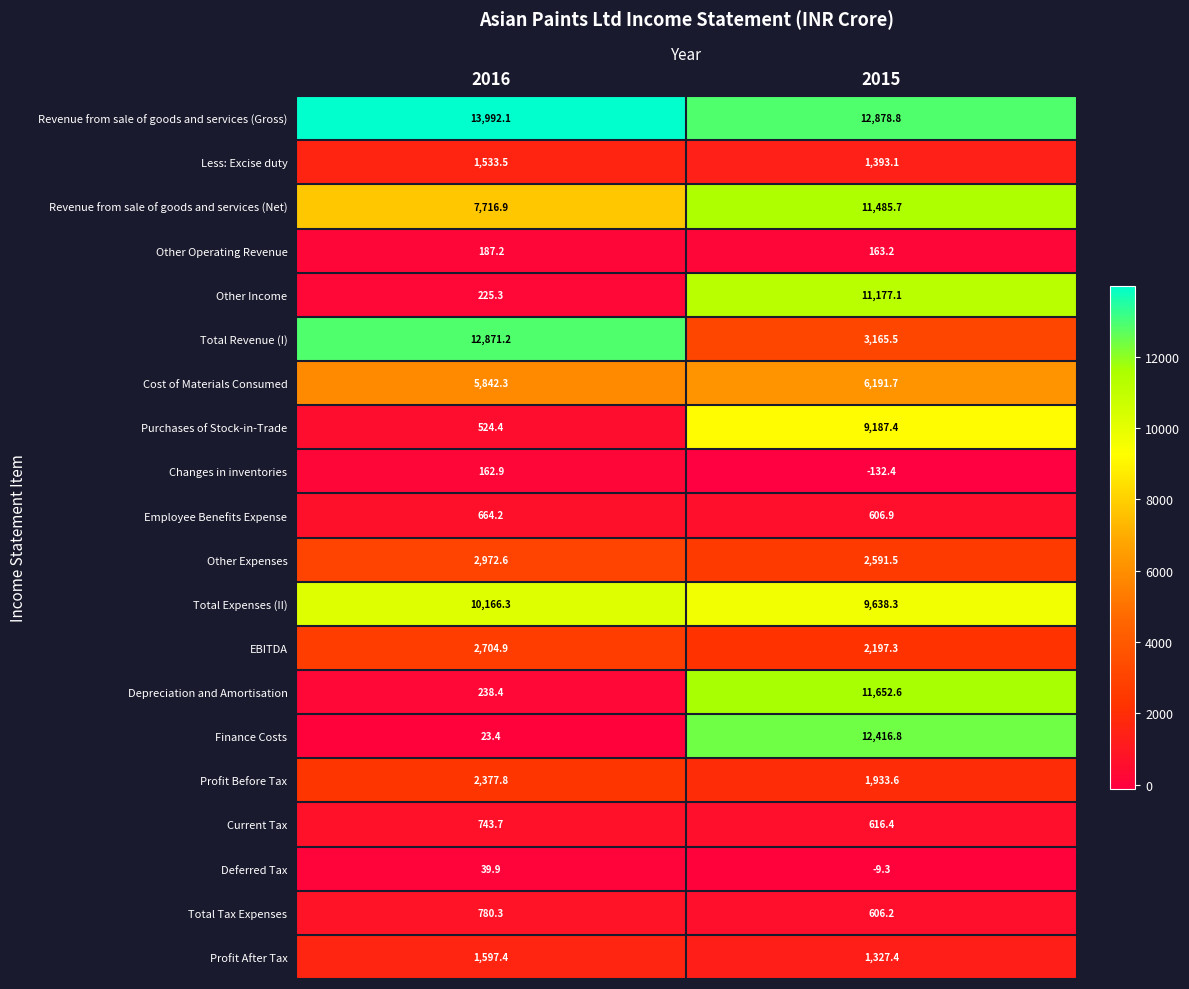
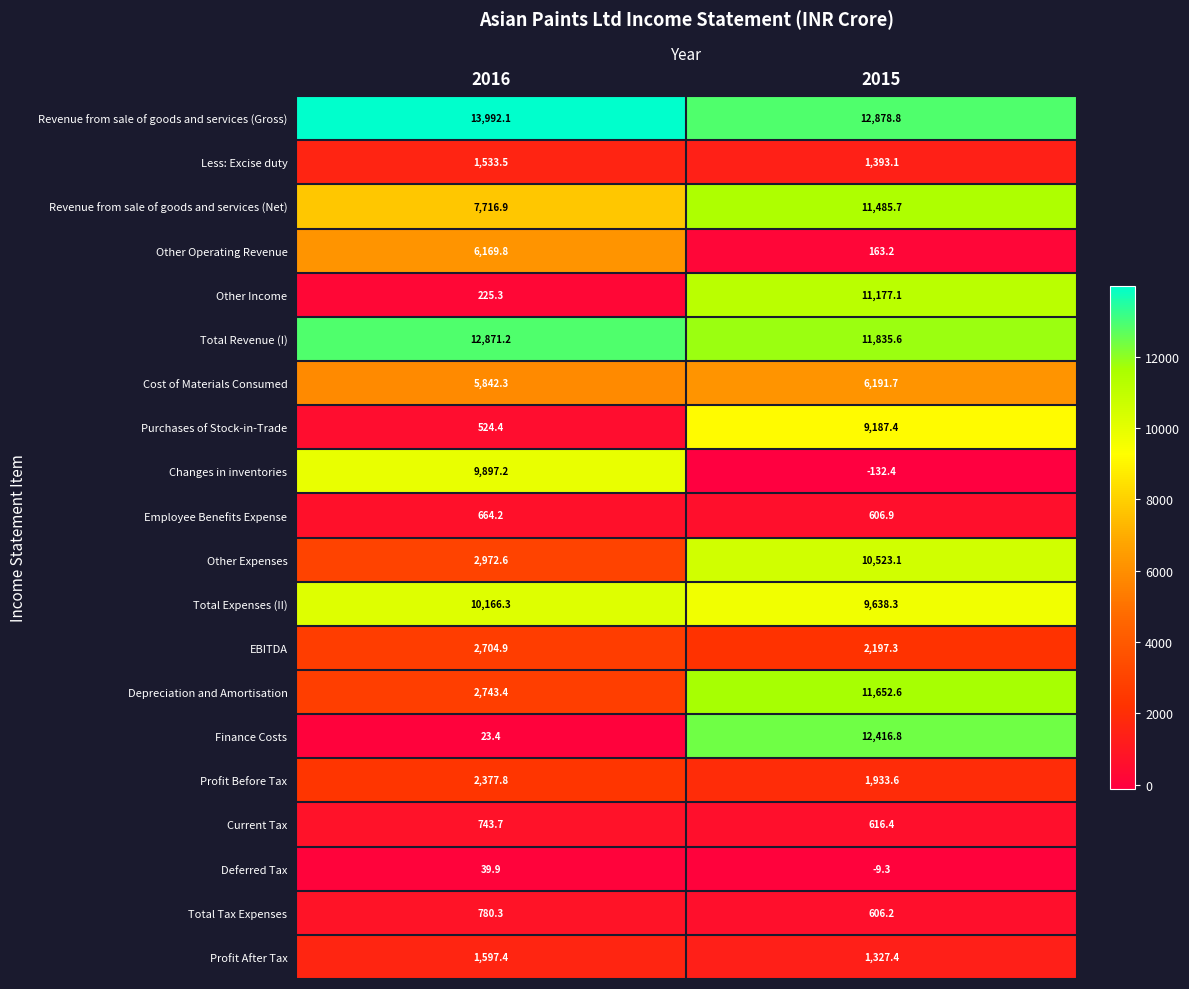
  {
    "Revenue from sale of goods and services (Gross)": {
      "2016": "13,992.1",
      "2015": "12,878.8"
    },
    "Less: Excise duty": {
      "2016": "1,533.5",
      "2015": "1,393.1"
    },
    "Revenue from sale of goods and services (Net)": {
      "2016": "7,716.9",
      "2015": "11,485.7"
    },
    "Other Operating Revenue": {
-     "2016": "187.2",
+     "2016": "6,169.8",
      "2015": "163.2"
    },
    "Other Income": {
      "2016": "225.3",
      "2015": "11,177.1"
    },
    "Total Revenue (I)": {
      "2016": "12,871.2",
-     "2015": "3,165.5"
+     "2015": "11,835.6"
    },
    "Cost of Materials Consumed": {
      "2016": "5,842.3",
      "2015": "6,191.7"
    },
    "Purchases of Stock-in-Trade": {
      "2016": "524.4",
      "2015": "9,187.4"
    },
    "Changes in inventories": {
-     "2016": "162.9",
+     "2016": "9,897.2",
      "2015": "-132.4"
    },
    "Employee Benefits Expense": {
      "2016": "664.2",
      "2015": "606.9"
    },
    "Other Expenses": {
      "2016": "2,972.6",
-     "2015": "2,591.5"
+     "2015": "10,523.1"
    },
    "Total Expenses (II)": {
      "2016": "10,166.3",
      "2015": "9,638.3"
    },
    "EBITDA": {
      "2016": "2,704.9",
      "2015": "2,197.3"
    },
    "Depreciation and Amortisation": {
-     "2016": "238.4",
+     "2016": "2,743.4",
      "2015": "11,652.6"
    },
    "Finance Costs": {
      "2016": "23.4",
      "2015": "12,416.8"
    },
    "Profit Before Tax": {
      "2016": "2,377.8",
      "2015": "1,933.6"
    },
    "Current Tax": {
      "2016": "743.7",
      "2015": "616.4"
    },
    "Deferred Tax": {
      "2016": "39.9",
      "2015": "-9.3"
    },
    "Total Tax Expenses": {
      "2016": "780.3",
      "2015": "606.2"
    },
    "Profit After Tax": {
      "2016": "1,597.4",
      "2015": "1,327.4"
    }
  }
